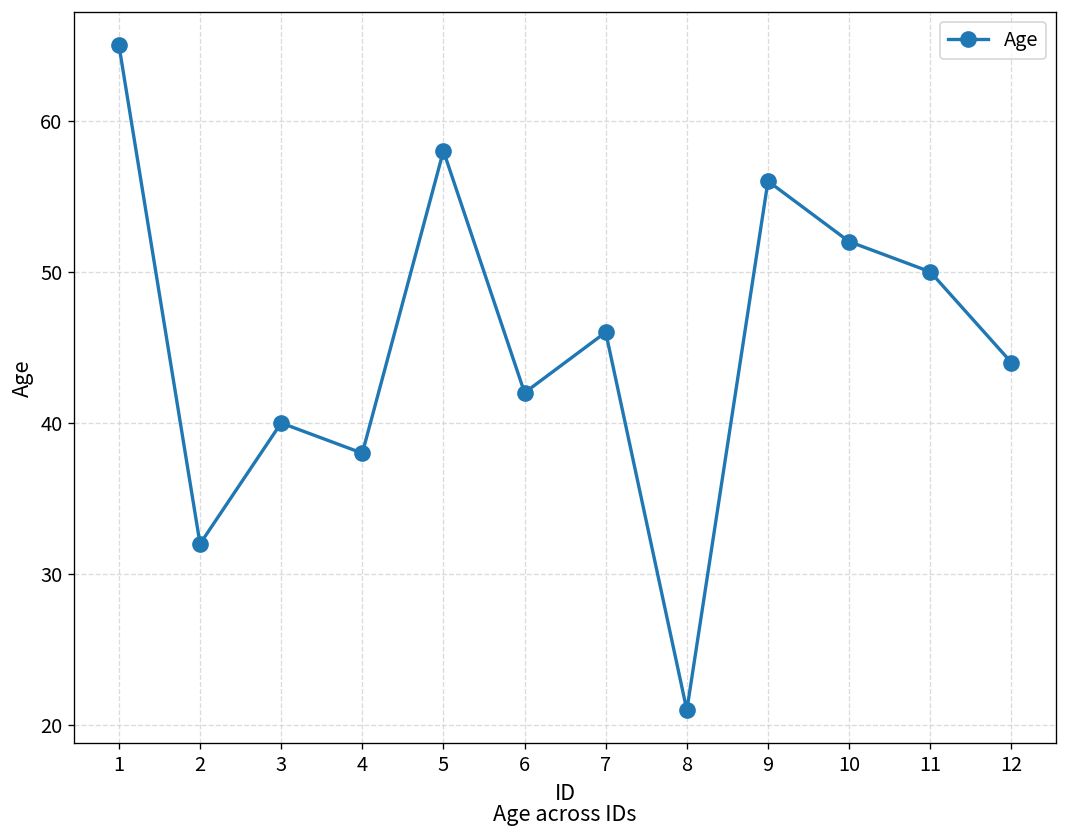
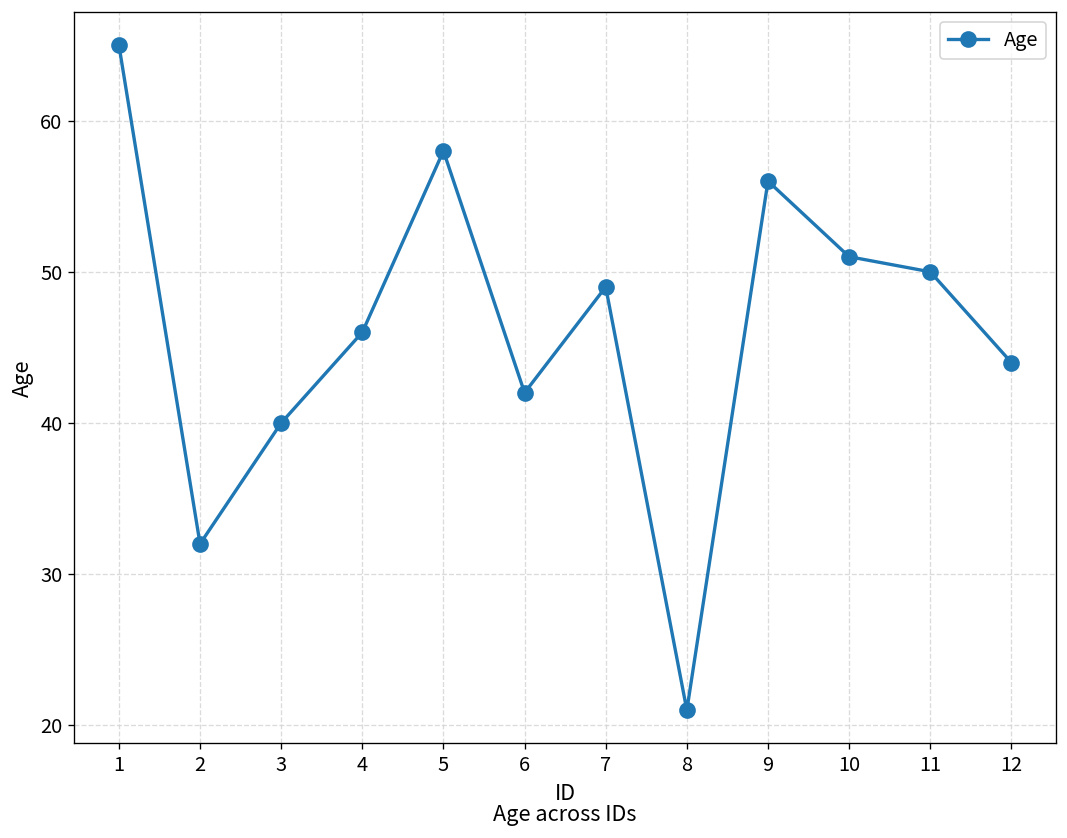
  {
    "1": 65,
    "2": 32,
    "3": 40,
-   "4": 38,
+   "4": 46,
    "5": 58,
    "6": 42,
-   "7": 46,
+   "7": 49,
    "8": 21,
    "9": 56,
-   "10": 52,
+   "10": 51,
    "11": 50,
    "12": 44
  }
